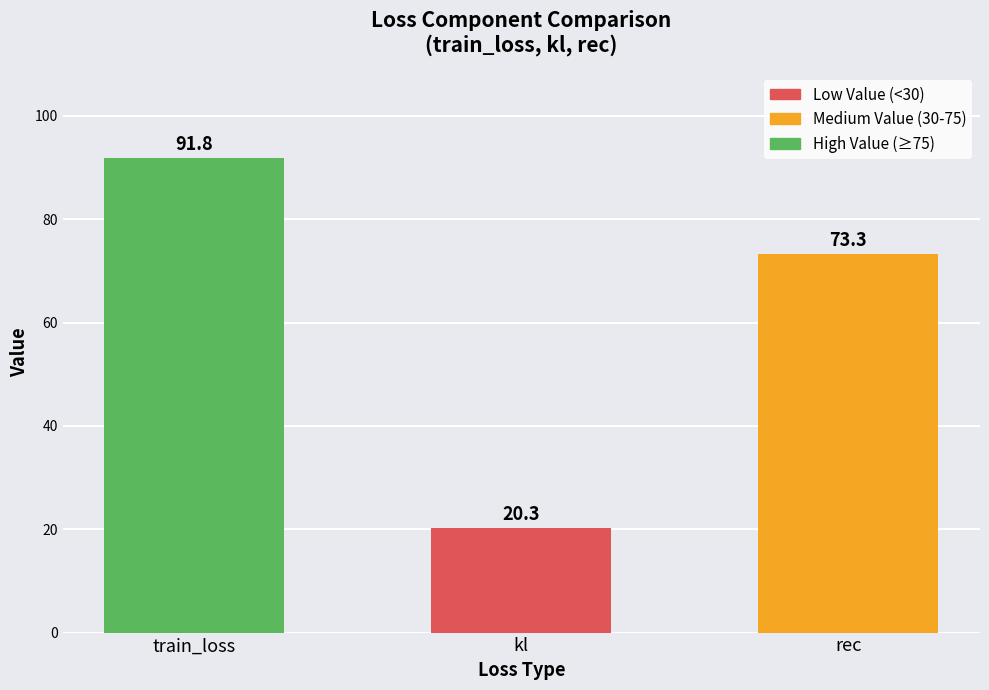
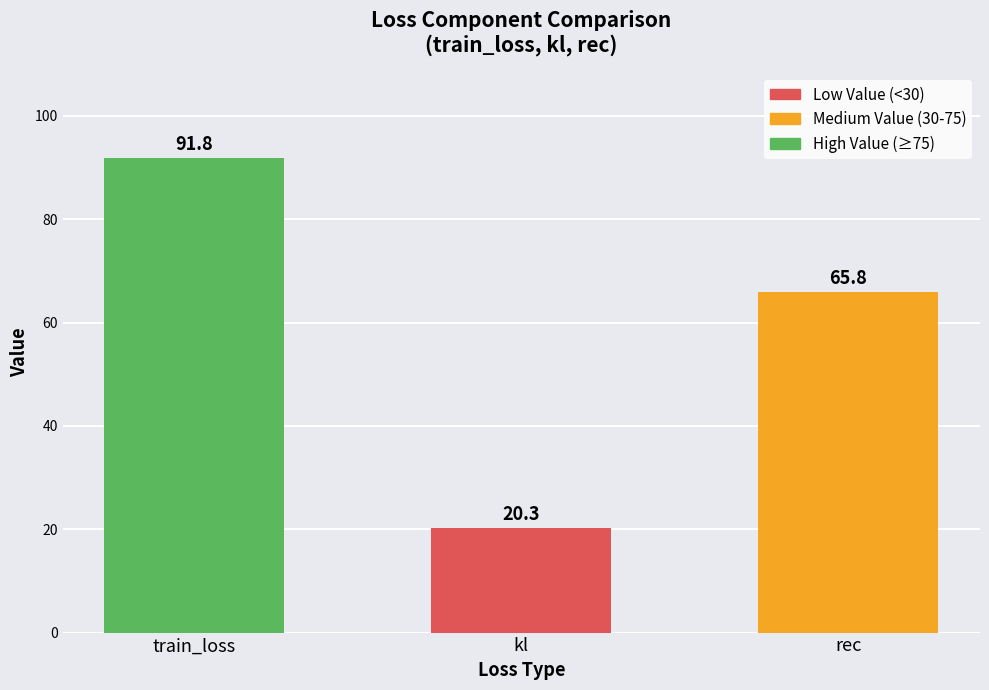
  {
    "train_loss": 91.8,
    "kl": 20.3,
-   "rec": 73.3
+   "rec": 65.8
  }
